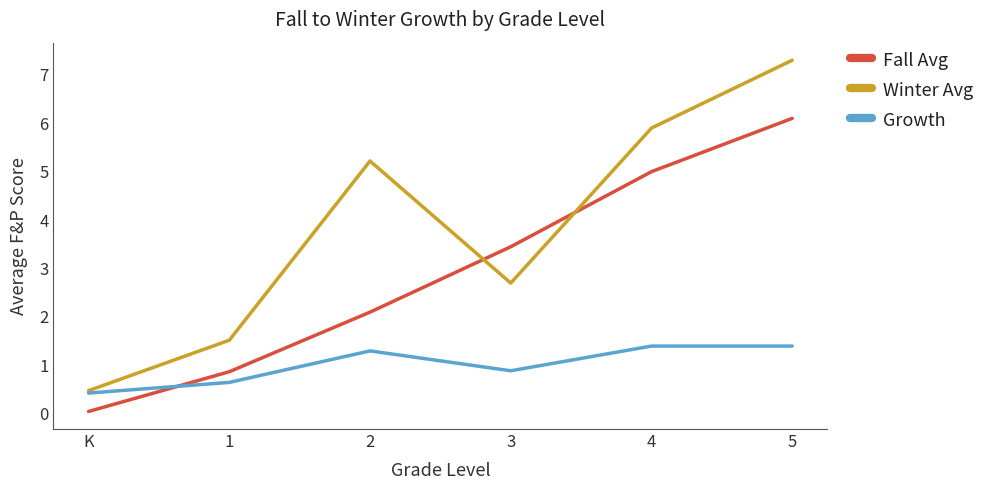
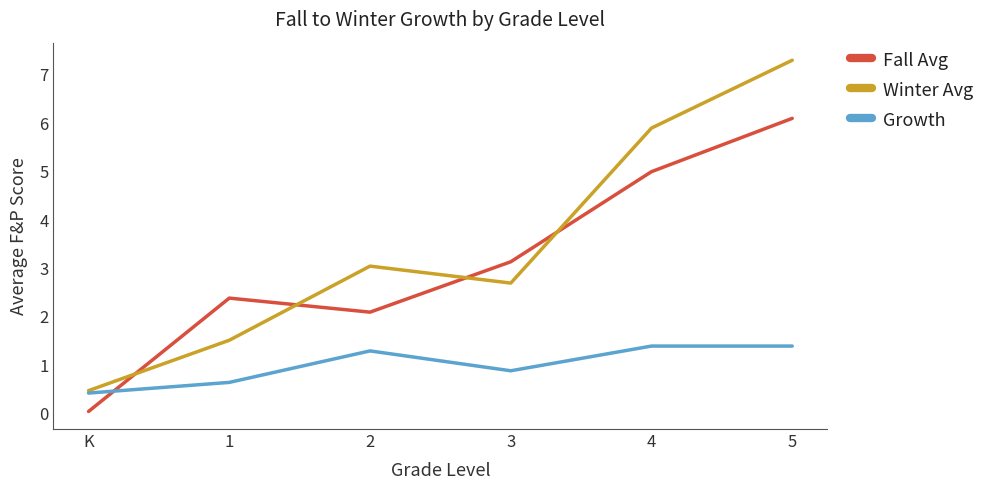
  {
    "Fall Avg": {
      "K": 0.1,
-     "1": 0.9,
+     "1": 2.4,
      "2": 2.1,
-     "3": 3.5,
+     "3": 3.1,
      "4": 5.0,
      "5": 6.1
    },
    "Winter Avg": {
      "1": 1.5,
-     "2": 5.2,
+     "2": 3.1,
      "3": 2.7,
      "4": 5.9,
      "5": 7.3
    },
    "Growth": {
      "1": 0.7,
      "2": 1.3,
      "3": 0.9,
      "4": 1.4,
      "5": 1.4
    }
  }
